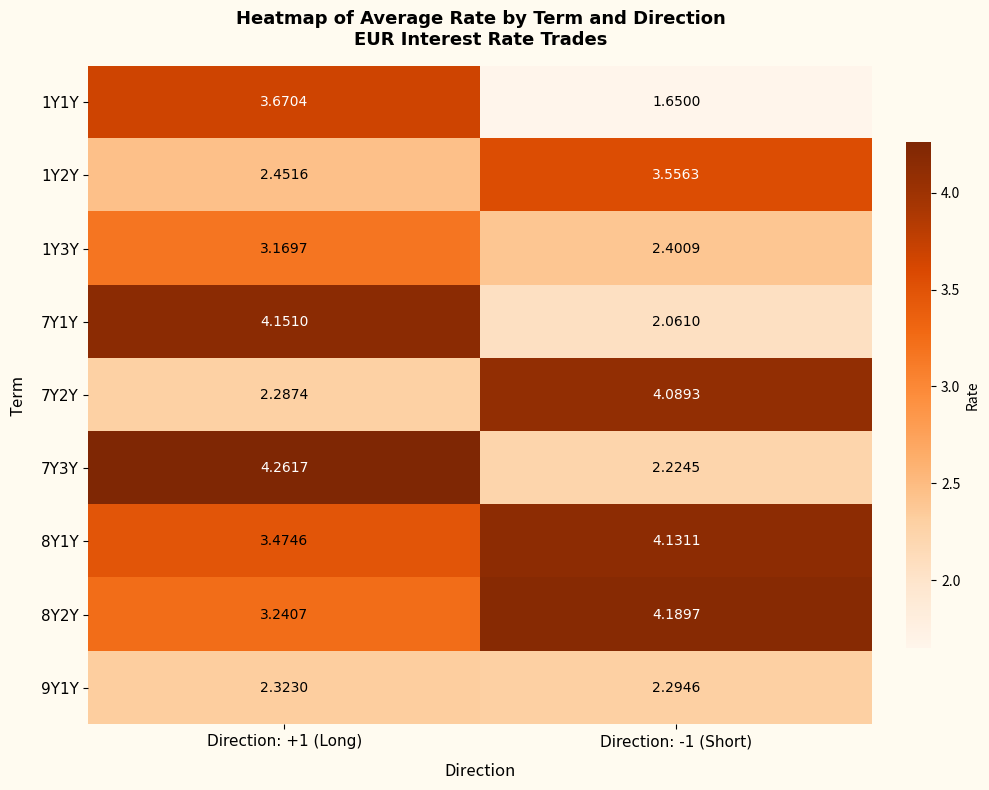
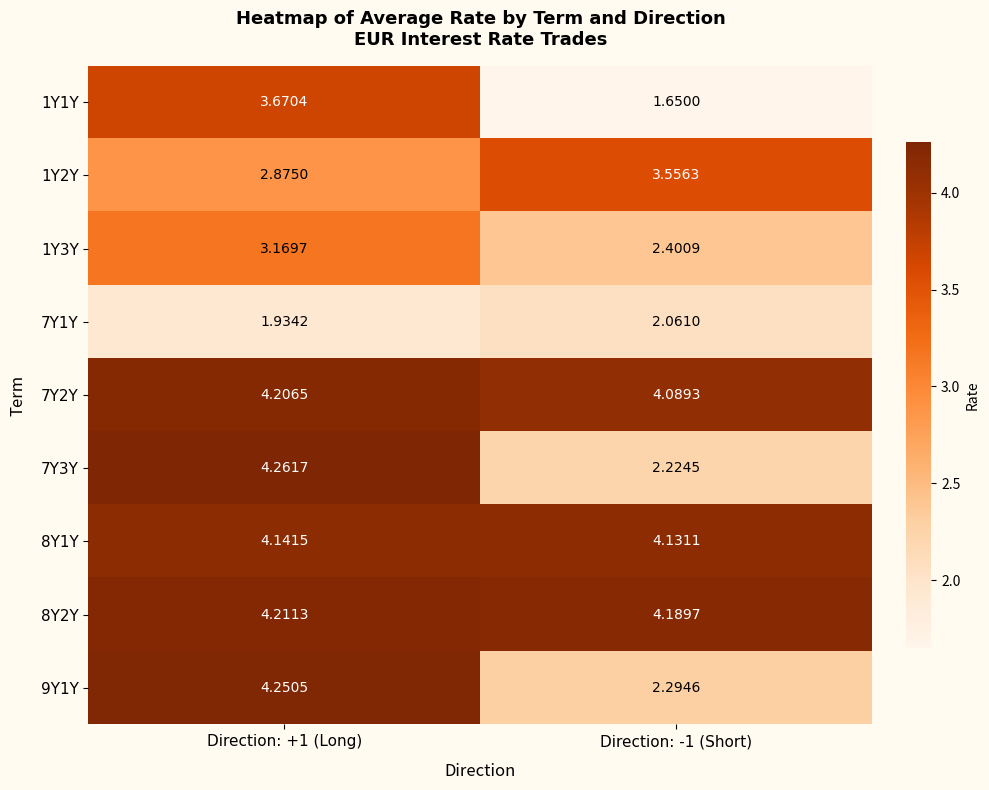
  {
    "1Y1Y": {
      "Direction: +1 (Long)": 3.6704,
      "Direction: -1 (Short)": 1.6500
    },
    "1Y2Y": {
-     "Direction: +1 (Long)": 2.4516,
+     "Direction: +1 (Long)": 2.8750,
      "Direction: -1 (Short)": 3.5563
    },
    "1Y3Y": {
      "Direction: +1 (Long)": 3.1697,
      "Direction: -1 (Short)": 2.4009
    },
    "7Y1Y": {
-     "Direction: +1 (Long)": 4.1510,
+     "Direction: +1 (Long)": 1.9342,
      "Direction: -1 (Short)": 2.0610
    },
    "7Y2Y": {
-     "Direction: +1 (Long)": 2.2874,
+     "Direction: +1 (Long)": 4.2065,
      "Direction: -1 (Short)": 4.0893
    },
    "7Y3Y": {
      "Direction: +1 (Long)": 4.2617,
      "Direction: -1 (Short)": 2.2245
    },
    "8Y1Y": {
-     "Direction: +1 (Long)": 3.4746,
+     "Direction: +1 (Long)": 4.1415,
      "Direction: -1 (Short)": 4.1311
    },
    "8Y2Y": {
-     "Direction: +1 (Long)": 3.2407,
+     "Direction: +1 (Long)": 4.2113,
      "Direction: -1 (Short)": 4.1897
    },
    "9Y1Y": {
-     "Direction: +1 (Long)": 2.3230,
+     "Direction: +1 (Long)": 4.2505,
      "Direction: -1 (Short)": 2.2946
    }
  }
